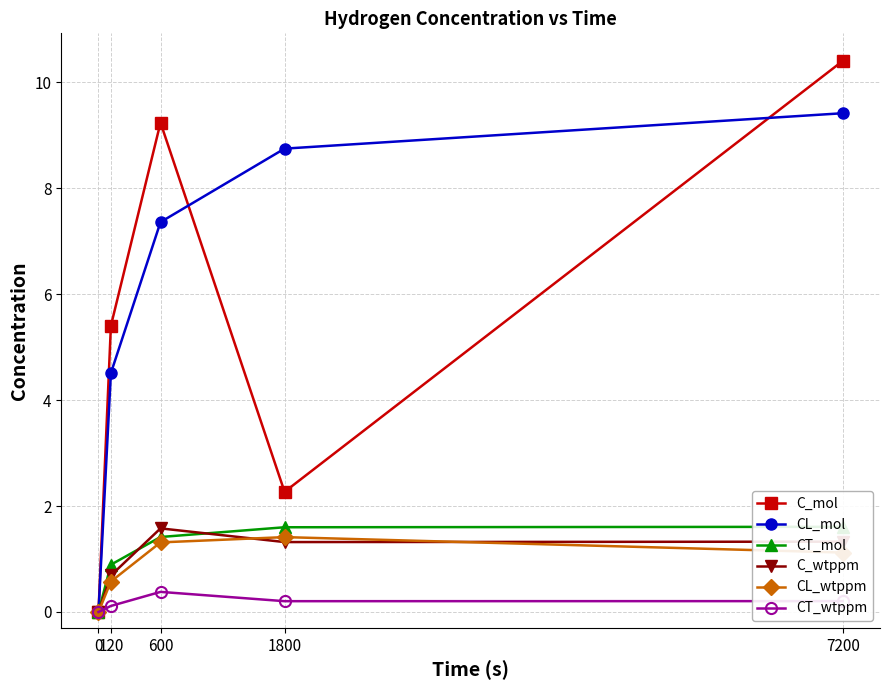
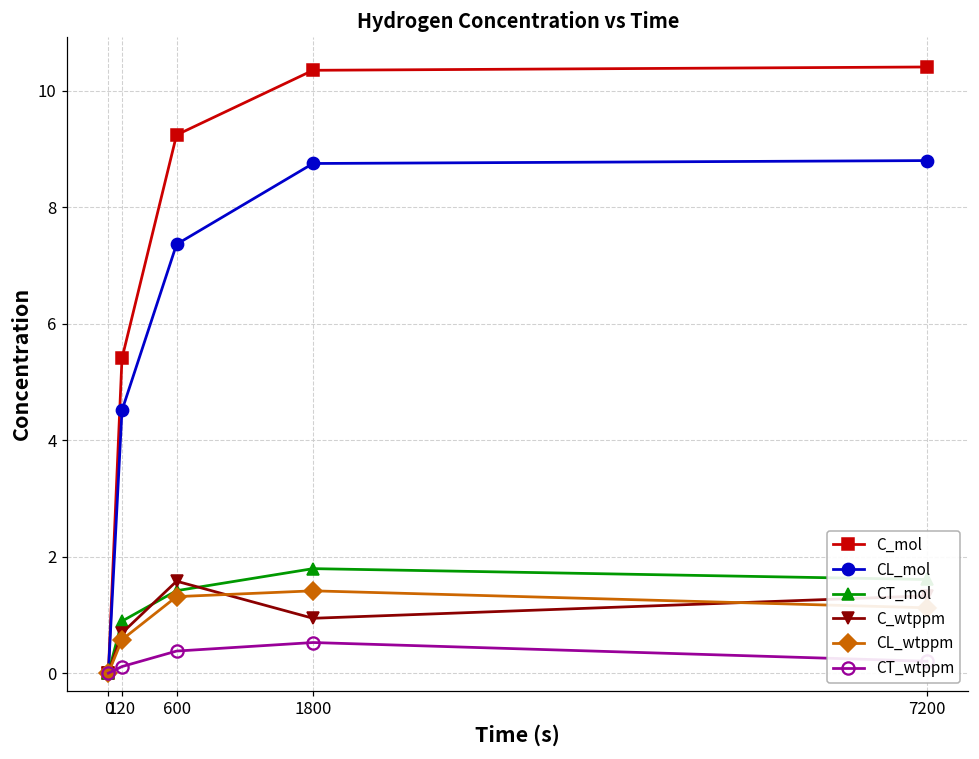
  {
    "C_mol": {
      "600": 9.2,
-     "1800": 2.3,
+     "1800": 10.3,
      "7200": 10.4
    },
    "CL_mol": {
      "600": 7.4,
      "1800": 8.7,
-     "7200": 9.4
+     "7200": 8.8
    },
    "CT_mol": {
      "600": 1.4,
-     "1800": 1.6
+     "1800": 1.8
    },
    "C_wtppm": {
      "600": 1.6,
-     "1800": 1.3
+     "1800": 0.9
    },
    "CL_wtppm": {
      "600": 1.3,
      "1800": 1.4
    },
    "CT_wtppm": {
      "600": 0.4,
-     "1800": 0.2
+     "1800": 0.5
    }
  }
